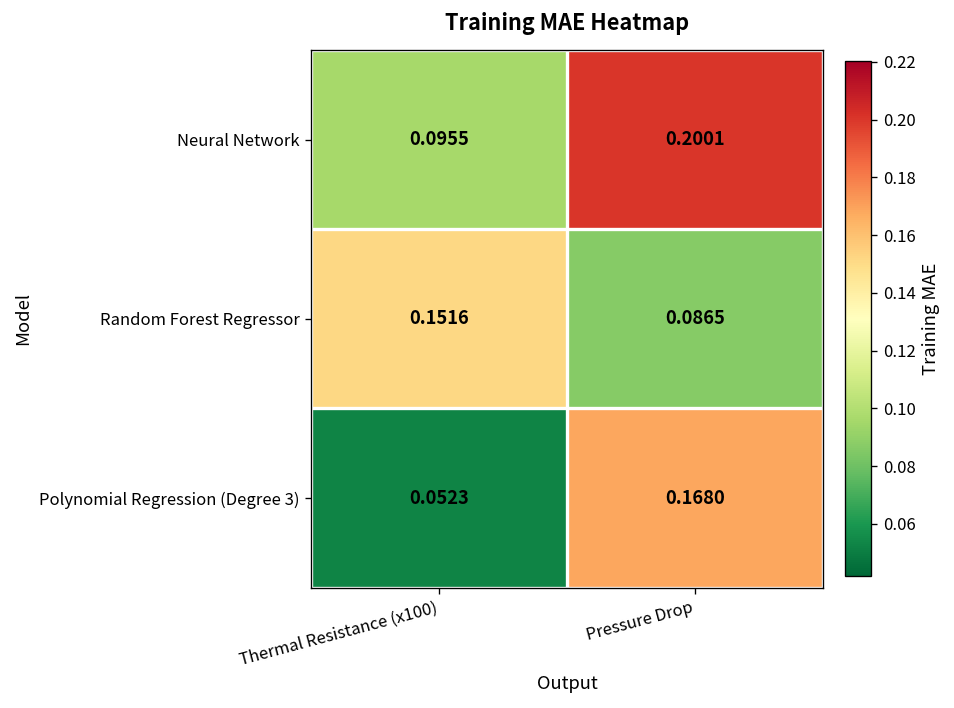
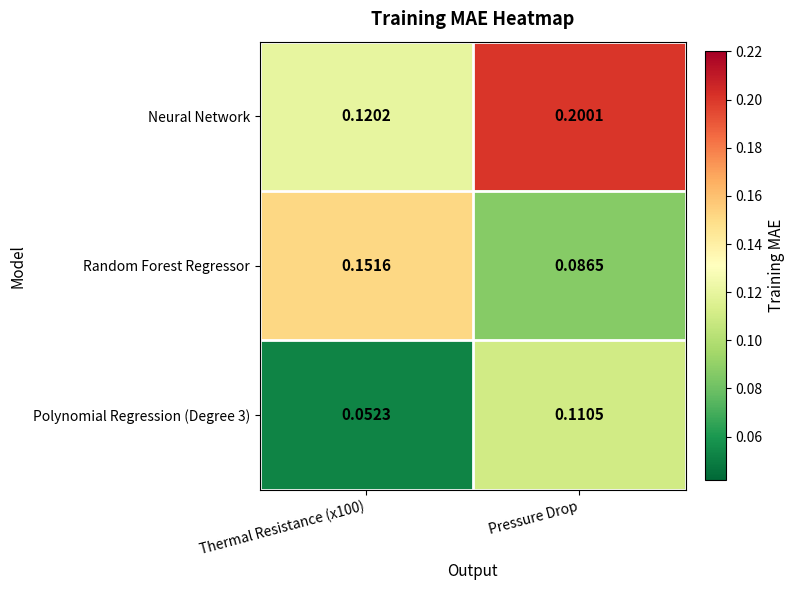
  {
    "Neural Network": {
-     "Thermal Resistance (x100)": 0.0955,
+     "Thermal Resistance (x100)": 0.1202,
      "Pressure Drop": 0.2001
    },
    "Random Forest Regressor": {
      "Thermal Resistance (x100)": 0.1516,
      "Pressure Drop": 0.0865
    },
    "Polynomial Regression (Degree 3)": {
      "Thermal Resistance (x100)": 0.0523,
-     "Pressure Drop": 0.1680
+     "Pressure Drop": 0.1105
    }
  }
